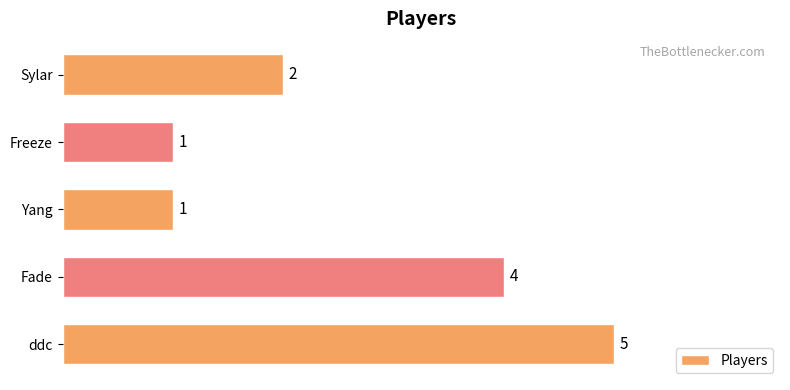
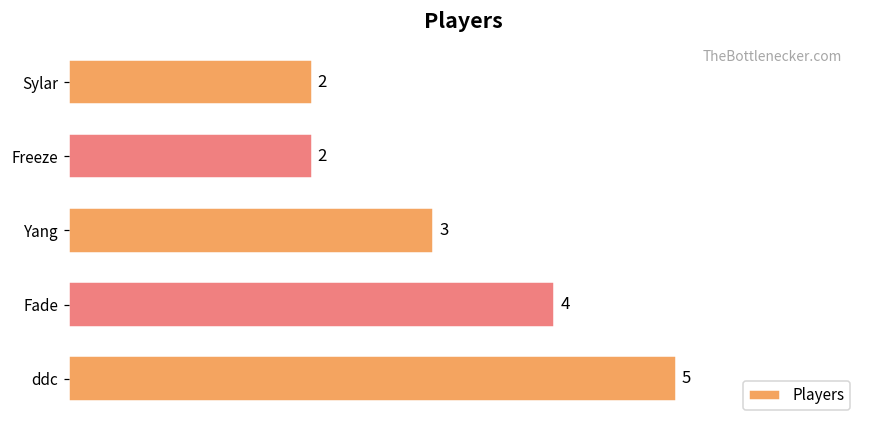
  {
    "Sylar": 2,
-   "Freeze": 1,
-   "Yang": 1,
+   "Freeze": 2,
+   "Yang": 3,
    "Fade": 4,
    "ddc": 5
  }
